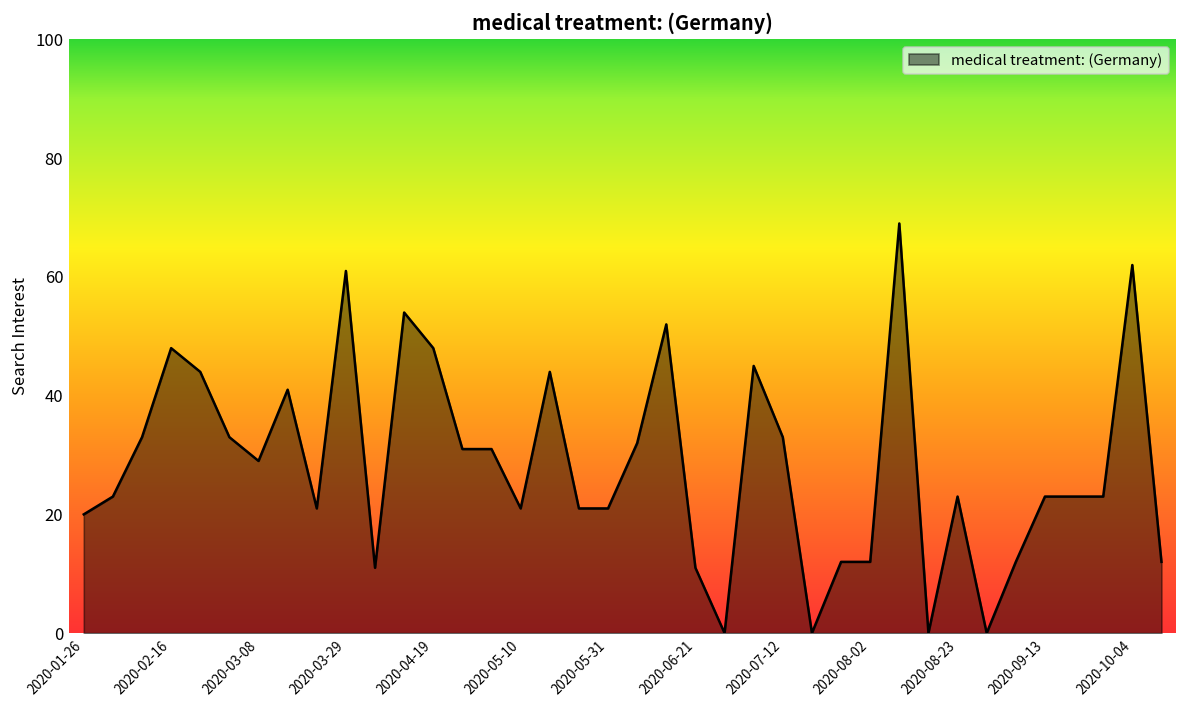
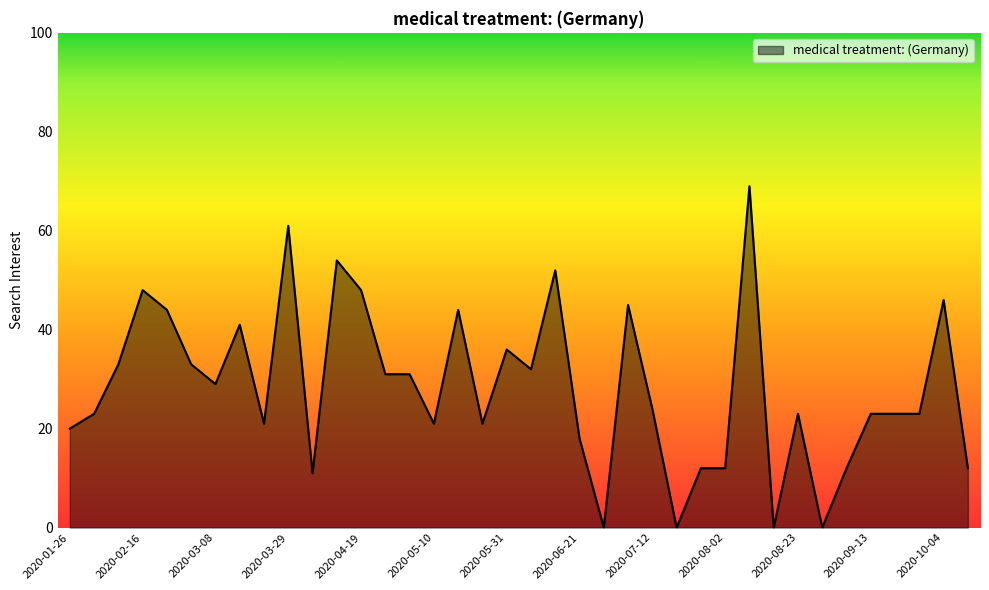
  {
    "2020-01-26": 20,
    "2020-02-16": 48,
    "2020-03-08": 29,
    "2020-03-29": 61,
    "2020-04-19": 48,
    "2020-05-10": 21,
-   "2020-05-31": 21,
-   "2020-06-21": 11,
-   "2020-07-12": 33,
+   "2020-05-31": 36,
+   "2020-06-21": 18,
+   "2020-07-12": 24,
    "2020-08-02": 12,
    "2020-08-23": 23,
    "2020-09-13": 23,
-   "2020-10-04": 62
+   "2020-10-04": 46
  }
